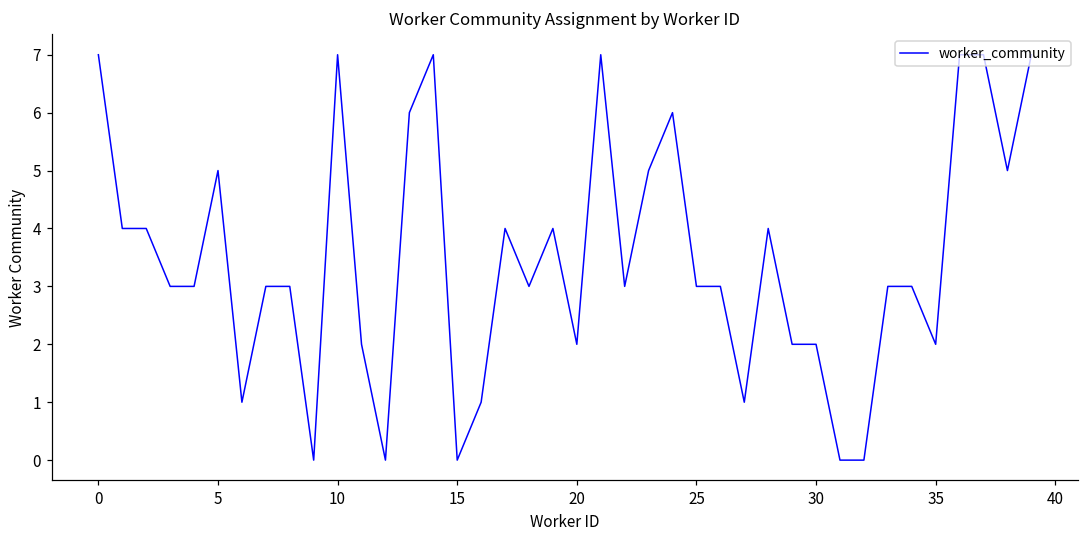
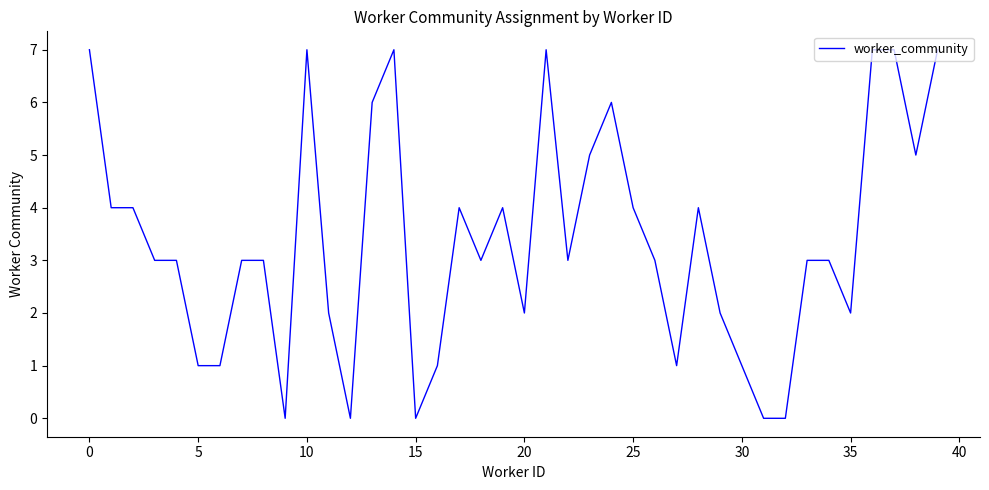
  {
    "0": 7,
-   "5": 5,
+   "5": 1,
    "10": 7,
    "15": 0,
    "20": 2,
-   "25": 3,
-   "30": 2,
+   "25": 4,
+   "30": 1,
    "35": 2
  }
